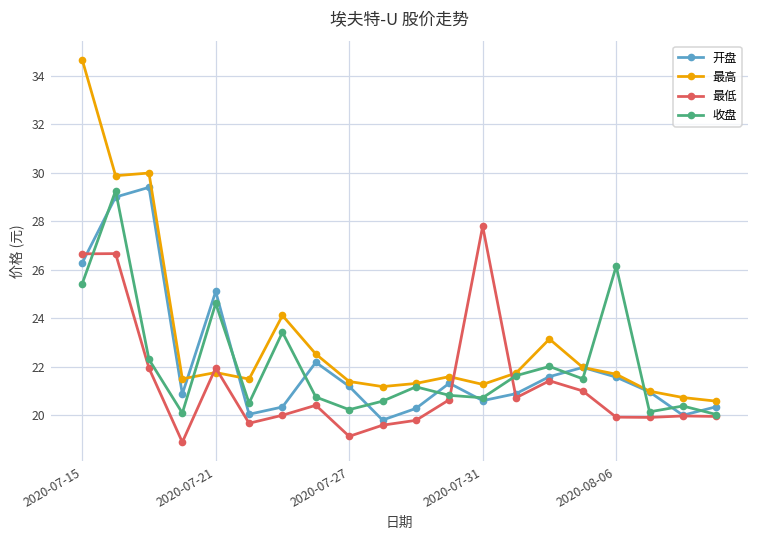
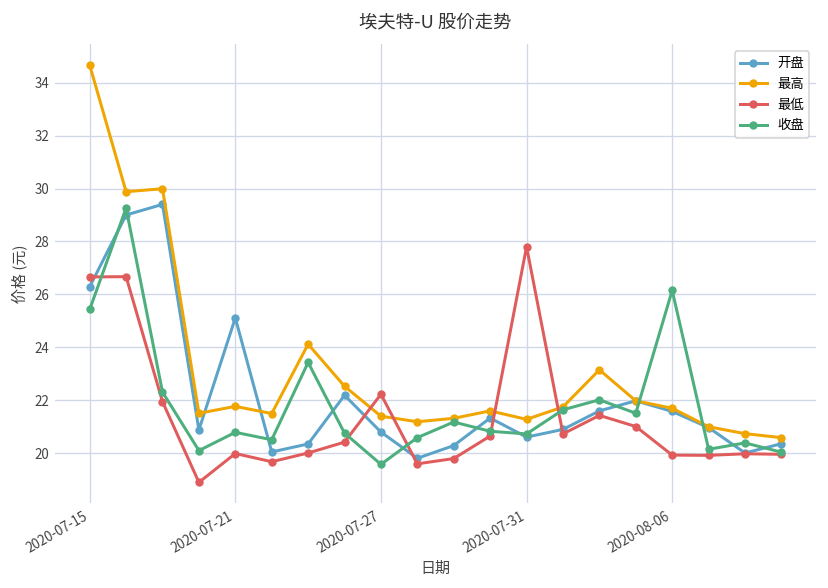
  {
    "开盘": {
      "2020-07-15": 26.3,
      "2020-07-21": 25.1,
-     "2020-07-27": 21.2,
+     "2020-07-27": 20.8,
      "2020-07-31": 20.6,
      "2020-08-06": 21.6
    },
    "最高": {
      "2020-07-15": 34.7,
      "2020-07-21": 21.8,
      "2020-07-27": 21.4,
      "2020-07-31": 21.3,
      "2020-08-06": 21.7
    },
    "最低": {
      "2020-07-15": 26.7,
-     "2020-07-21": 22.0,
-     "2020-07-27": 19.1,
+     "2020-07-21": 20.0,
+     "2020-07-27": 22.2,
      "2020-07-31": 27.8,
      "2020-08-06": 19.9
    },
    "收盘": {
      "2020-07-15": 25.4,
-     "2020-07-21": 24.6,
-     "2020-07-27": 20.2,
+     "2020-07-21": 20.8,
+     "2020-07-27": 19.6,
      "2020-07-31": 20.7,
      "2020-08-06": 26.2
    }
  }
